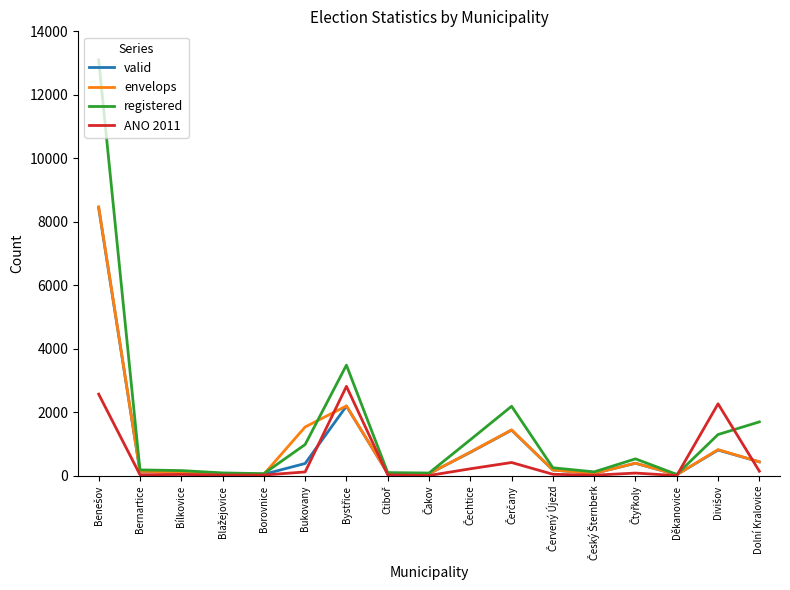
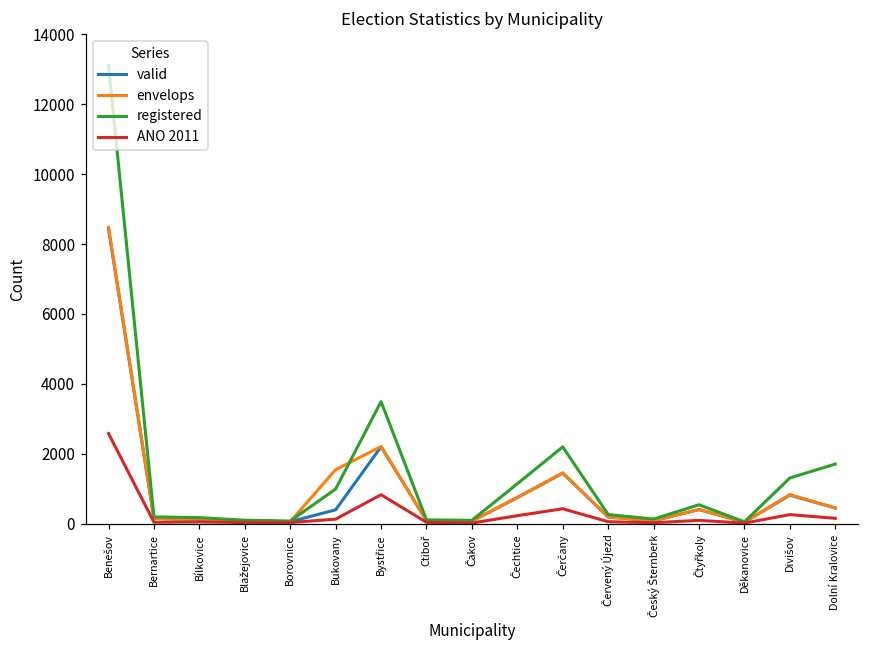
  {
    "valid": {
      "Bukovany": 400
    },
    "envelops": {
      "Bukovany": 1500
    },
    "registered": {
      "Bukovany": 1000,
      "Bystřice": 3500,
      "Čechtice": 1100,
      "Čerčany": 2200,
      "Čtyřkoly": 500,
      "Divišov": 1300,
      "Dolní Kralovice": 1700
    },
    "ANO 2011": {
      "Benešov": 2600,
      "Bernartice": 0,
      "Bukovany": 100,
-     "Bystřice": 2800,
+     "Bystřice": 800,
      "Čechtice": 200,
      "Čerčany": 400,
      "Červený Újezd": 100,
      "Čtyřkoly": 100,
-     "Divišov": 2300,
+     "Divišov": 300,
      "Dolní Kralovice": 200
    }
  }
